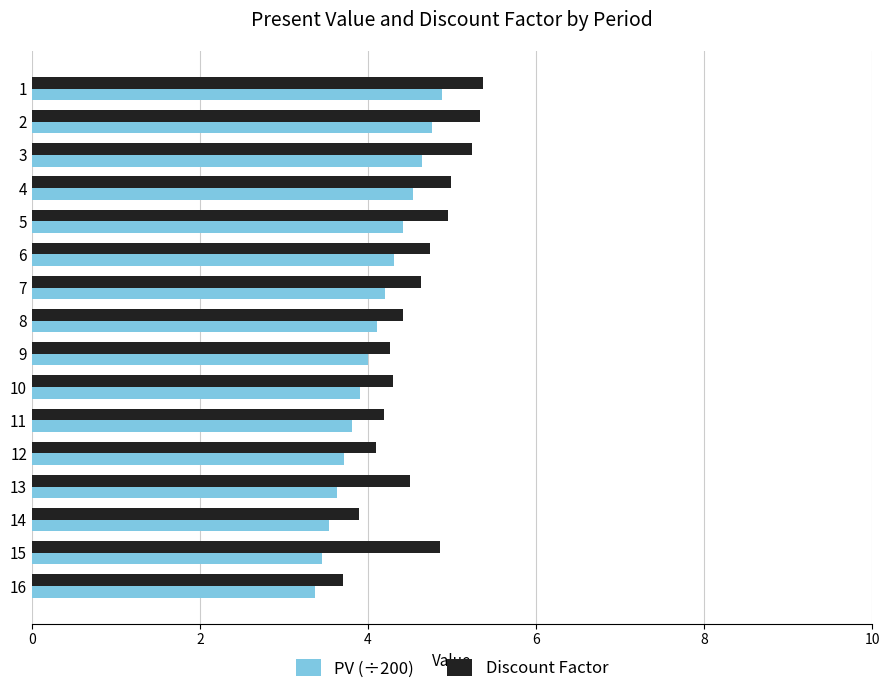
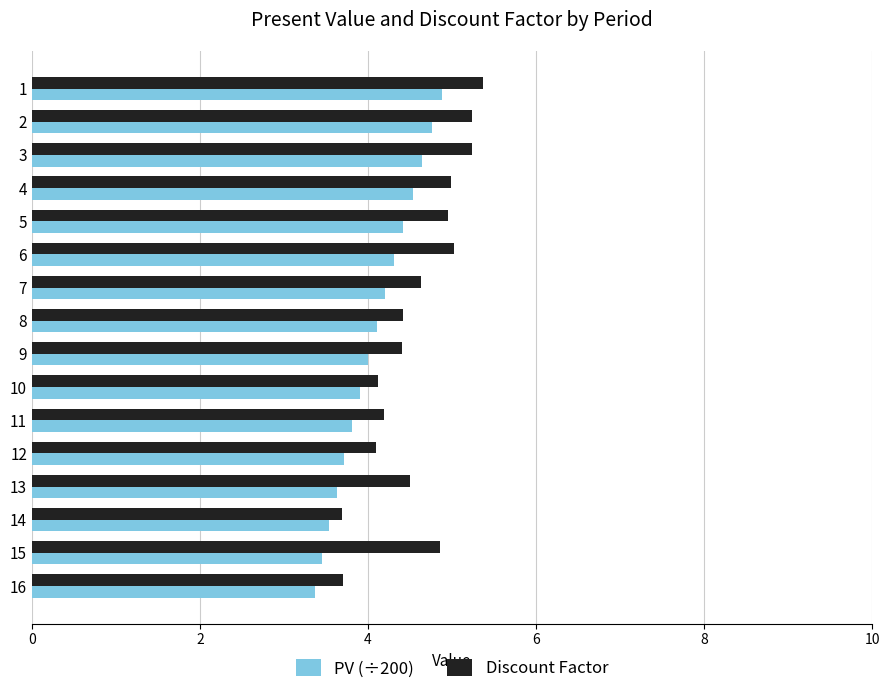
  {
    "PV (÷200)": {
      "1": 4.9,
      "2": 4.8,
      "3": 4.6,
      "4": 4.5,
      "5": 4.4,
      "6": 4.3,
      "7": 4.2,
      "8": 4.1,
      "9": 4.0,
      "10": 3.9,
      "11": 3.8,
      "12": 3.7,
      "13": 3.6,
      "14": 3.5,
      "15": 3.5,
      "16": 3.4
    },
    "Discount Factor": {
      "1": 5.4,
-     "2": 5.3,
+     "2": 5.2,
      "3": 5.2,
      "4": 5.0,
      "5": 5.0,
-     "6": 4.7,
+     "6": 5.0,
      "7": 4.6,
      "8": 4.4,
-     "9": 4.3,
-     "10": 4.3,
+     "9": 4.4,
+     "10": 4.1,
      "11": 4.2,
      "12": 4.1,
      "13": 4.5,
-     "14": 3.9,
+     "14": 3.7,
      "15": 4.9,
      "16": 3.7
    }
  }
